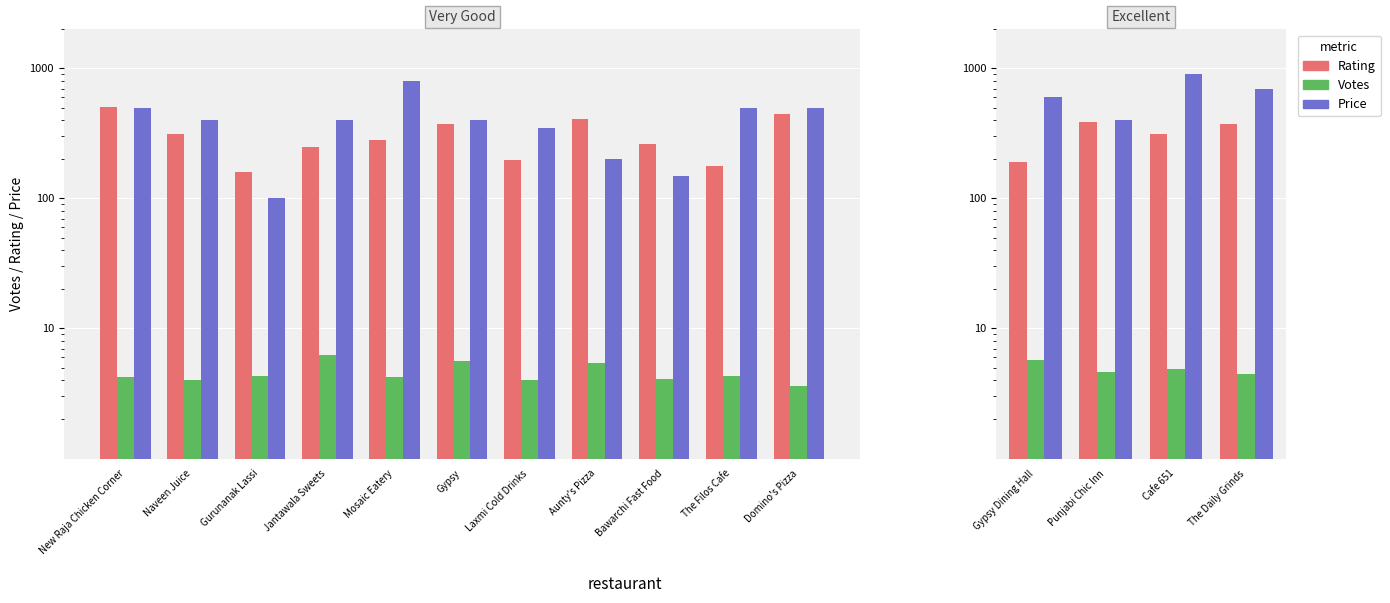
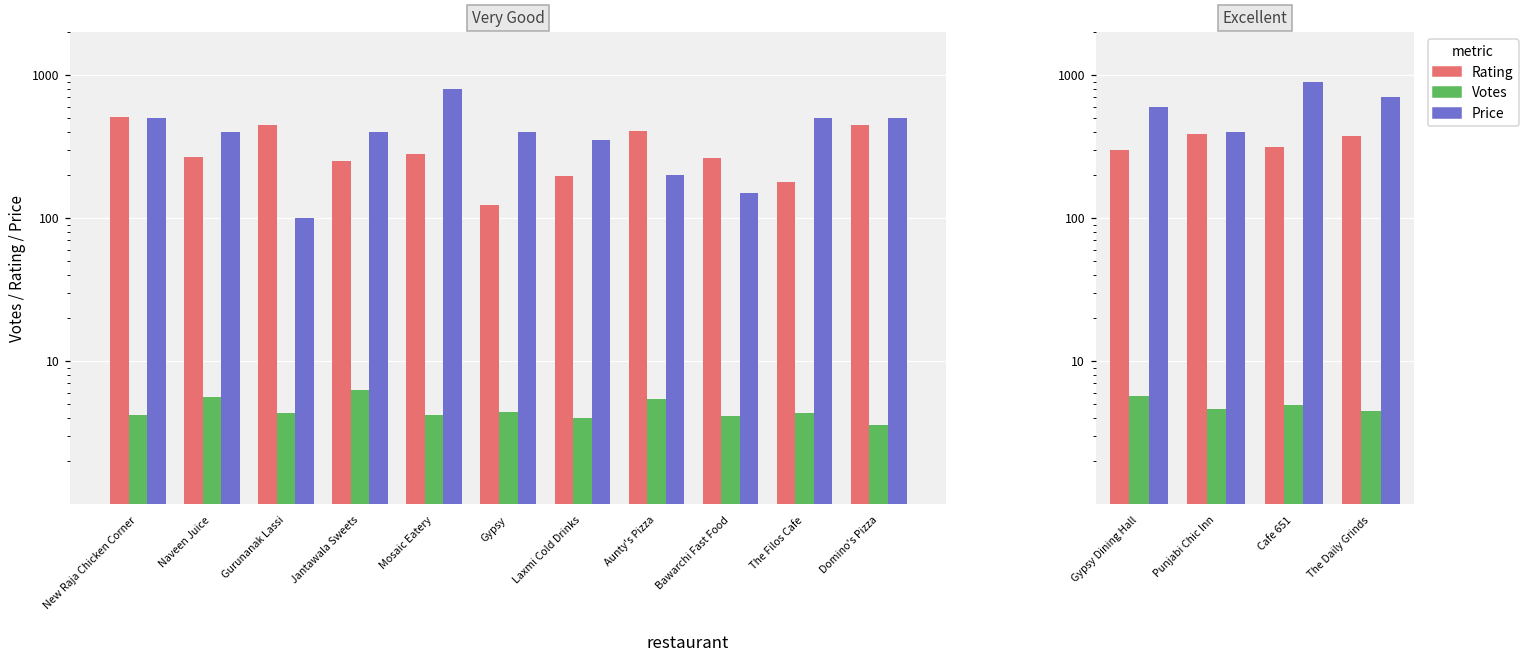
  {
    "Very Good": {
      "Rating": {
        "New Raja Chicken Corner": 510,
-       "Naveen Juice": 320,
-       "Gurunanak Lassi": 160,
+       "Naveen Juice": 270,
+       "Gurunanak Lassi": 450,
        "Jantawala Sweets": 250,
        "Mosaic Eatery": 280,
-       "Gypsy": 370,
+       "Gypsy": 120,
        "Laxmi Cold Drinks": 200,
        "Aunty's Pizza": 410,
        "Bawarchi Fast Food": 260,
        "The Filos Cafe": 180,
        "Domino's Pizza": 450
      },
      "Votes": {
        "New Raja Chicken Corner": 4.2,
-       "Naveen Juice": 4.0,
+       "Naveen Juice": 5.6,
        "Gurunanak Lassi": 4.3,
        "Jantawala Sweets": 6,
        "Mosaic Eatery": 4.2,
-       "Gypsy": 5.6,
+       "Gypsy": 4.4,
        "Laxmi Cold Drinks": 4.0,
        "Aunty's Pizza": 5.4,
        "Bawarchi Fast Food": 4.1,
        "The Filos Cafe": 4.3,
        "Domino's Pizza": 3.6
      },
      "Price": {
        "New Raja Chicken Corner": 500,
        "Naveen Juice": 400,
        "Gurunanak Lassi": 100,
        "Jantawala Sweets": 400,
        "Mosaic Eatery": 800,
        "Gypsy": 400,
        "Laxmi Cold Drinks": 350,
        "Aunty's Pizza": 200,
        "Bawarchi Fast Food": 150,
        "The Filos Cafe": 500,
        "Domino's Pizza": 500
      }
    },
    "Excellent": {
      "Rating": {
-       "Gypsy Dining Hall": 190,
+       "Gypsy Dining Hall": 300,
        "Punjabi Chic Inn": 390,
        "Cafe 651": 310,
        "The Daily Grinds": 370
      },
      "Votes": {
        "Gypsy Dining Hall": 6,
        "Punjabi Chic Inn": 4.6,
        "Cafe 651": 5,
        "The Daily Grinds": 4.5
      },
      "Price": {
        "Gypsy Dining Hall": 600,
        "Punjabi Chic Inn": 400,
        "Cafe 651": 900,
        "The Daily Grinds": 700
      }
    }
  }
